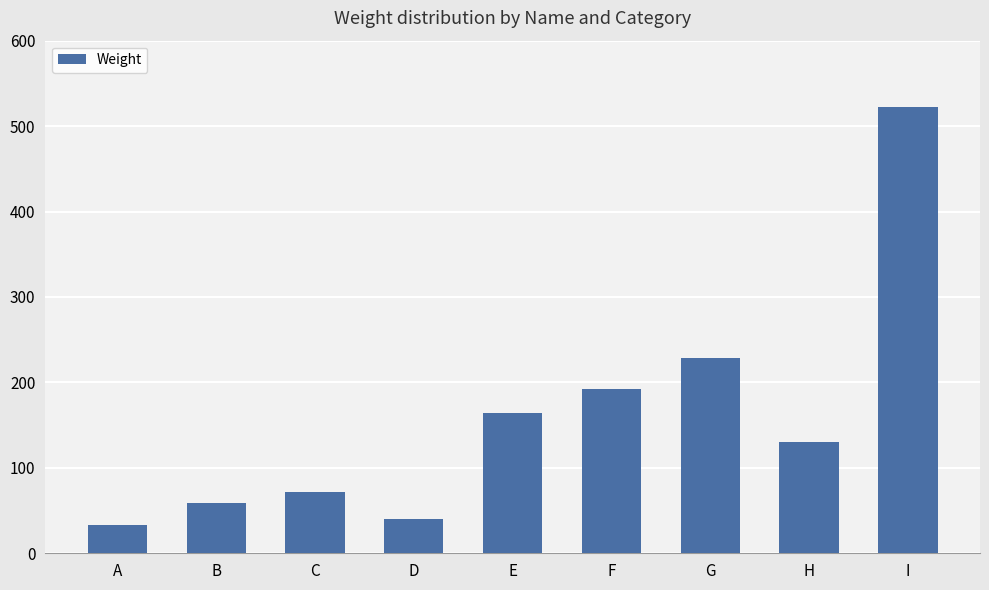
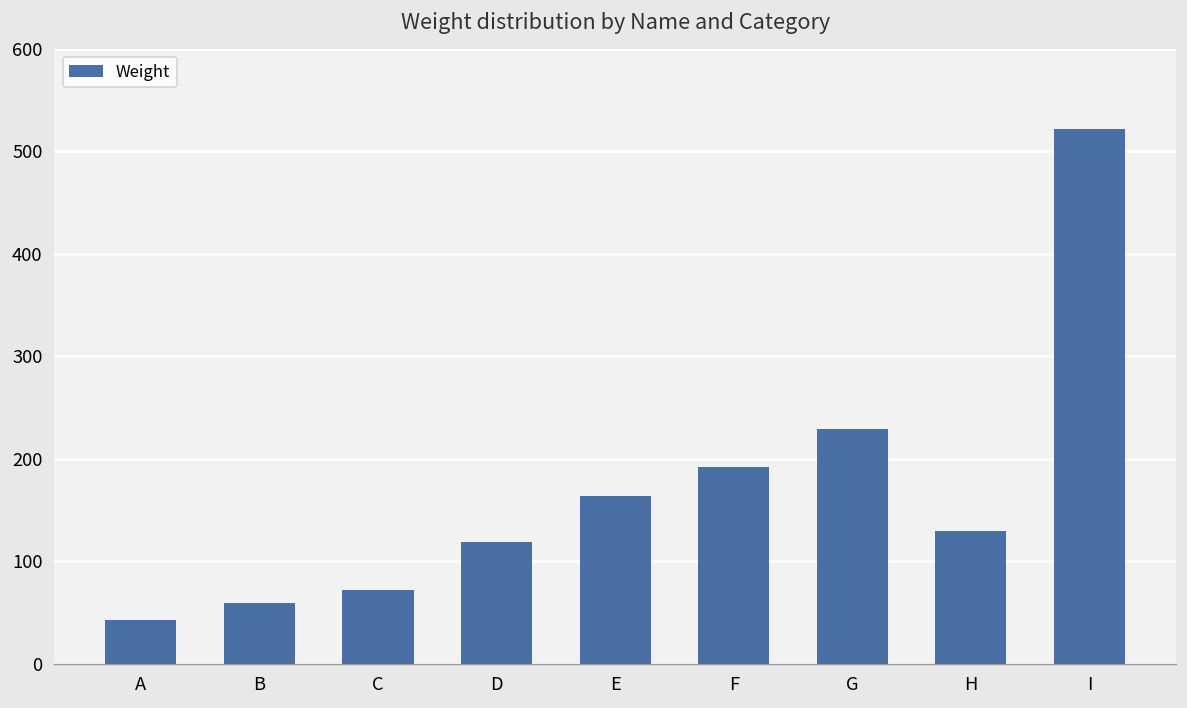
  {
-   "A": 30,
+   "A": 40,
    "B": 60,
    "C": 70,
-   "D": 40,
+   "D": 120,
    "E": 160,
    "F": 190,
    "G": 230,
    "H": 130,
    "I": 520
  }
